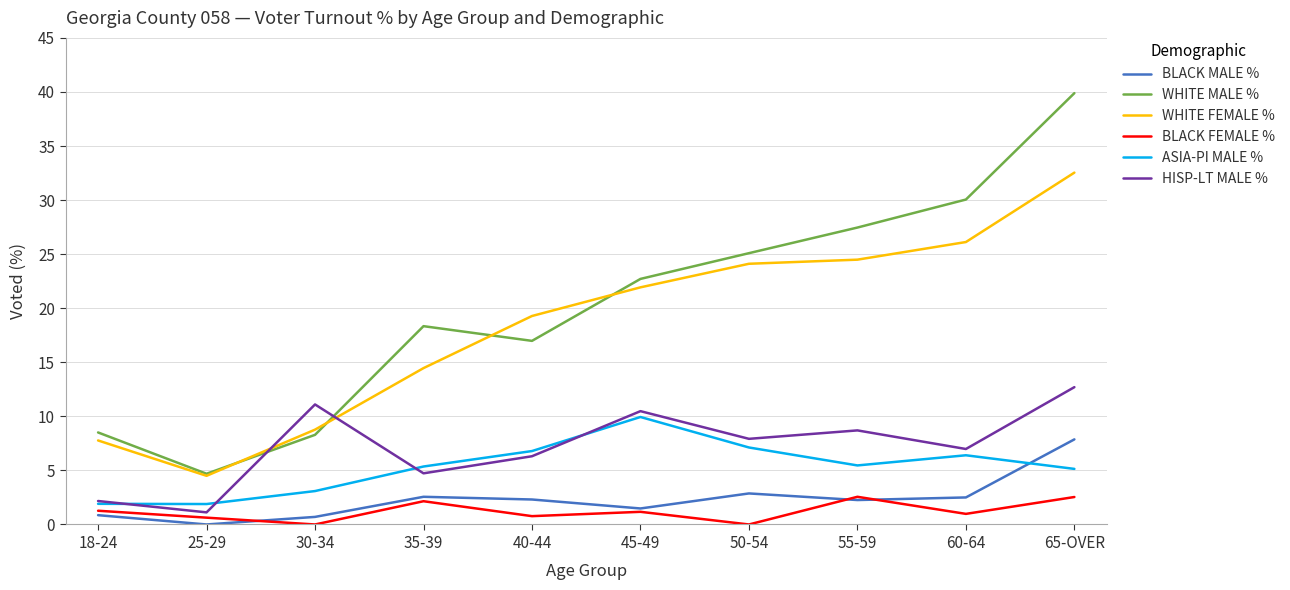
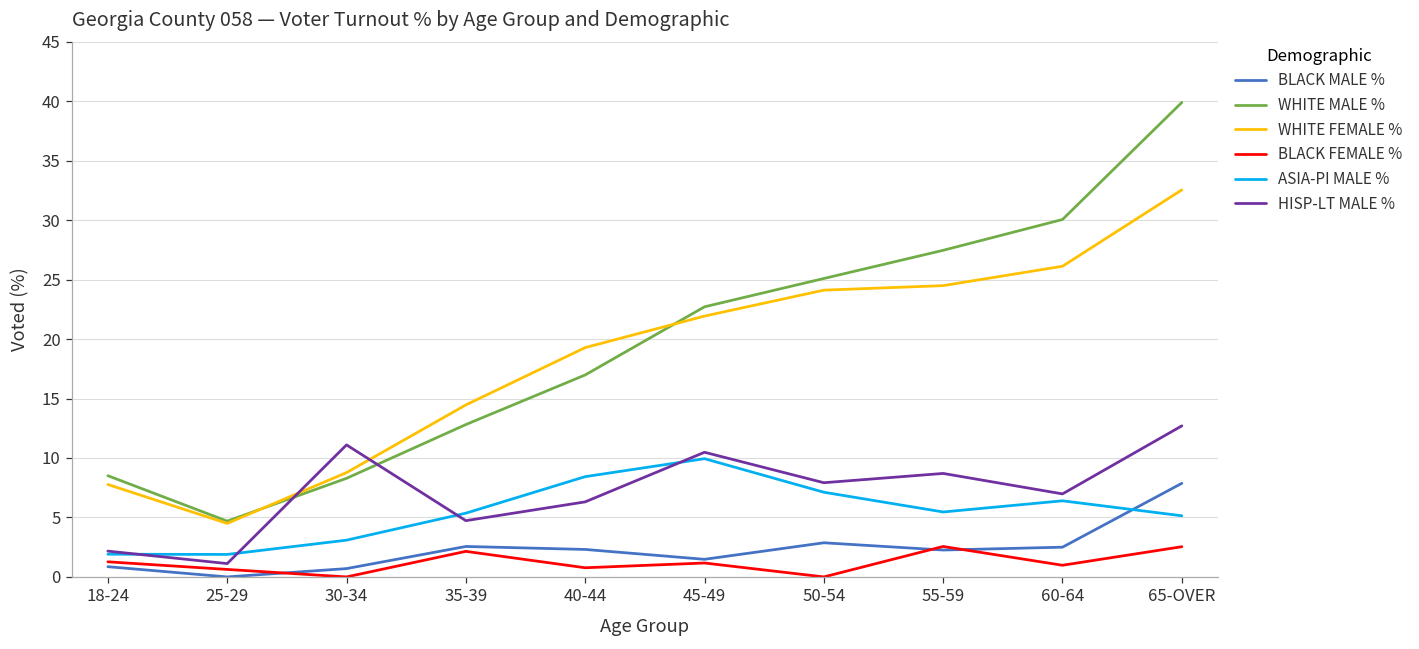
  {
    "BLACK MALE %": {
      "18-24": 0.9,
      "25-29": 0.0,
      "30-34": 0.7,
      "35-39": 2.6,
      "40-44": 2.3,
      "45-49": 1.5,
      "50-54": 2.9,
      "55-59": 2.3,
      "60-64": 2.5,
      "65-OVER": 7.9
    },
    "WHITE MALE %": {
      "18-24": 8.5,
      "30-34": 8.3,
-     "35-39": 18.3,
+     "35-39": 12.8,
      "40-44": 17.0,
      "45-49": 22.7,
      "50-54": 25.1,
      "55-59": 27.5,
      "60-64": 30.1,
      "65-OVER": 39.9
    },
    "WHITE FEMALE %": {
      "18-24": 7.8,
      "30-34": 8.8,
      "35-39": 14.5,
      "40-44": 19.3,
      "45-49": 21.9,
      "50-54": 24.1,
      "55-59": 24.5,
      "60-64": 26.1,
      "65-OVER": 32.5
    },
    "BLACK FEMALE %": {
      "18-24": 1.3,
      "25-29": 0.6,
      "30-34": 0.0,
      "35-39": 2.2,
      "40-44": 0.8,
      "45-49": 1.2,
      "50-54": 0.0,
      "55-59": 2.6,
      "60-64": 1.0,
      "65-OVER": 2.5
    },
    "ASIA-PI MALE %": {
      "18-24": 1.9,
      "25-29": 1.9,
      "30-34": 3.1,
      "35-39": 5.4,
-     "40-44": 6.8,
+     "40-44": 8.4,
      "45-49": 9.9,
      "50-54": 7.1,
      "55-59": 5.5,
      "60-64": 6.4,
      "65-OVER": 5.1
    },
    "HISP-LT MALE %": {
      "18-24": 2.2,
      "25-29": 1.1,
      "30-34": 11.1,
      "35-39": 4.7,
      "40-44": 6.3,
      "45-49": 10.5,
      "50-54": 7.9,
      "55-59": 8.7,
      "60-64": 7.0,
      "65-OVER": 12.7
    }
  }
